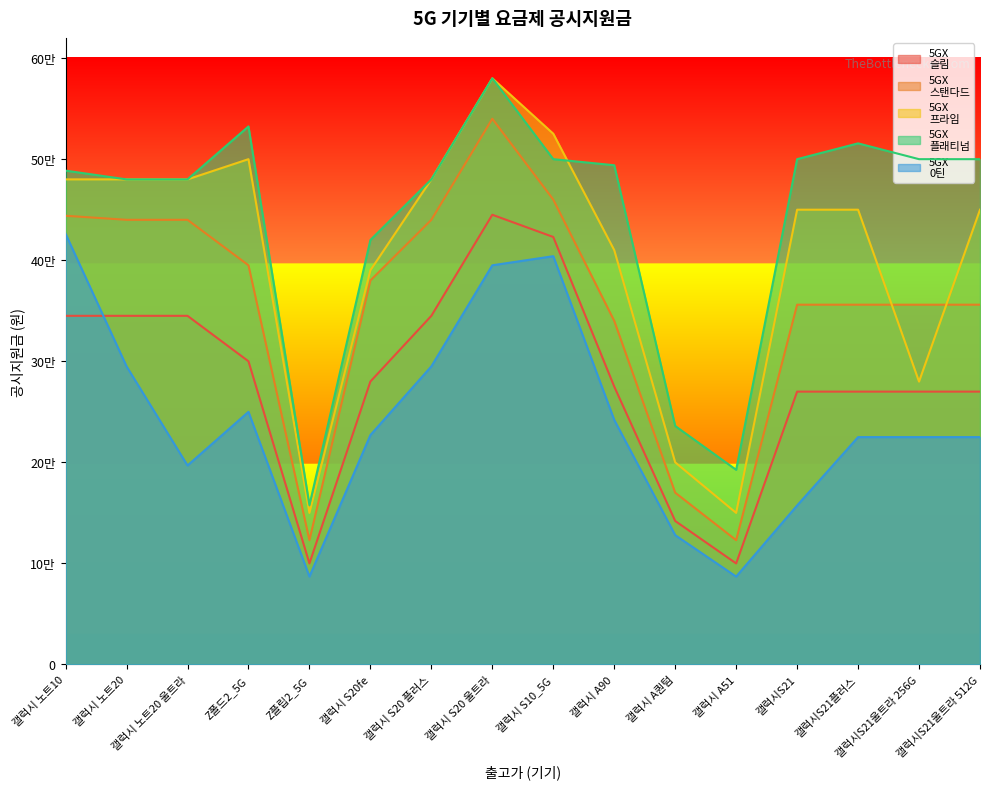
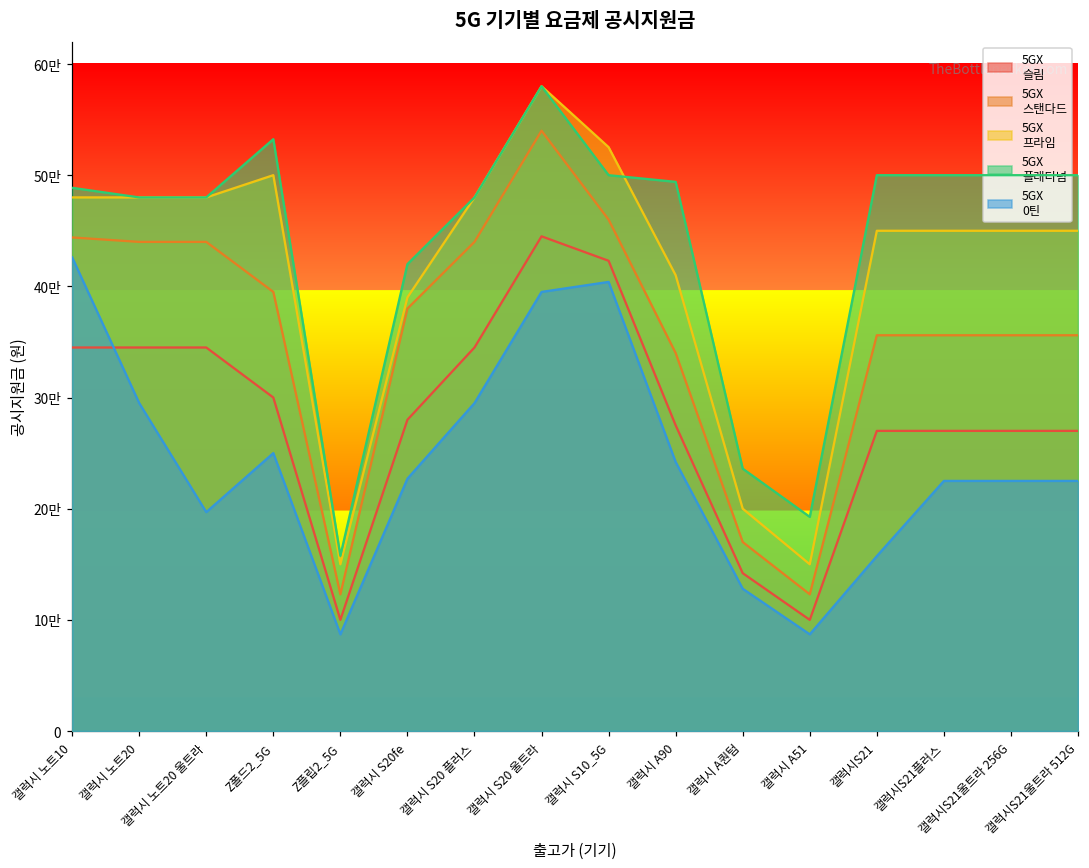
  {
    "5GX 프라임": {
      "갤럭시 노트10": "48.0만",
      "Z폴드2_5G": "50.0만",
      "Z플립2_5G": "15.0만",
      "갤럭시 S20fe": "39.0만",
      "갤럭시 S10_5G": "52.5만",
      "갤럭시 A90": "41.0만",
      "갤럭시 A퀀텀": "20.0만",
      "갤럭시 A51": "15.0만",
      "갤럭시S21": "45.0만",
      "갤럭시S21플러스": "45.0만",
-     "갤럭시S21울트라 256G": "28.0만",
+     "갤럭시S21울트라 256G": "45.0만",
      "갤럭시S21울트라 512G": "45.0만"
    },
    "5GX 플래티넘": {
      "갤럭시 노트10": "48.9만",
      "Z폴드2_5G": "53.2만",
      "Z플립2_5G": "15.8만",
      "갤럭시 S20fe": "42.0만",
      "갤럭시 S10_5G": "50.0만",
      "갤럭시 A90": "49.4만",
      "갤럭시 A퀀텀": "23.6만",
      "갤럭시 A51": "19.3만",
      "갤럭시S21": "50.0만",
-     "갤럭시S21플러스": "51.6만",
+     "갤럭시S21플러스": "50.0만",
      "갤럭시S21울트라 512G": "50.0만"
    },
    "5GX 0틴": {
      "갤럭시 노트10": "42.6만",
      "갤럭시 노트20": "29.5만",
      "갤럭시 노트20 울트라": "19.7만",
      "Z폴드2_5G": "25.0만",
      "Z플립2_5G": "8.7만",
      "갤럭시 S20fe": "22.7만",
      "갤럭시 S20 플러스": "29.5만",
      "갤럭시 S20 울트라": "39.5만",
      "갤럭시 S10_5G": "40.4만",
      "갤럭시 A90": "24.2만",
      "갤럭시 A퀀텀": "12.8만",
      "갤럭시 A51": "8.7만",
      "갤럭시S21": "15.7만",
      "갤럭시S21플러스": "22.5만",
      "갤럭시S21울트라 256G": "22.5만",
      "갤럭시S21울트라 512G": "22.5만"
    }
  }
